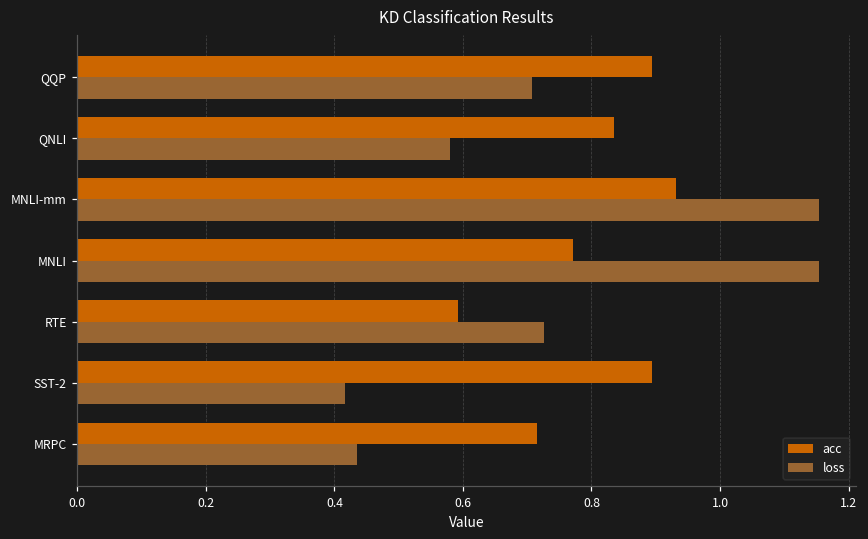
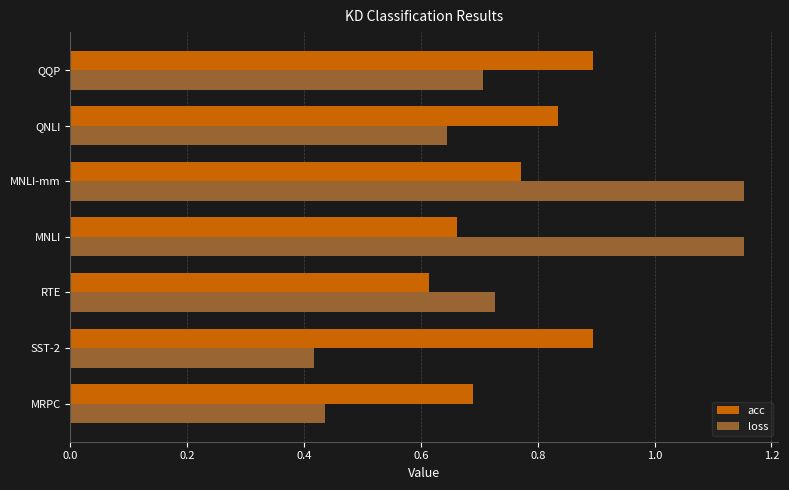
  {
    "acc": {
      "QQP": 0.89,
      "QNLI": 0.84,
-     "MNLI-mm": 0.93,
-     "MNLI": 0.77,
-     "RTE": 0.59,
+     "MNLI-mm": 0.77,
+     "MNLI": 0.66,
+     "RTE": 0.61,
      "SST-2": 0.89,
-     "MRPC": 0.72
+     "MRPC": 0.69
    },
    "loss": {
      "QQP": 0.71,
-     "QNLI": 0.58,
+     "QNLI": 0.64,
      "MNLI-mm": 1.15,
      "MNLI": 1.15,
      "RTE": 0.73,
      "SST-2": 0.42,
      "MRPC": 0.44
    }
  }
